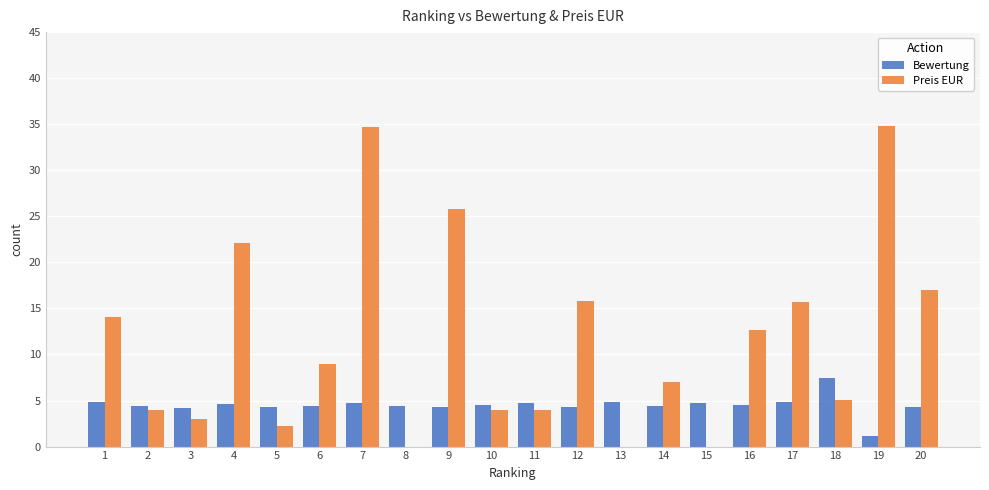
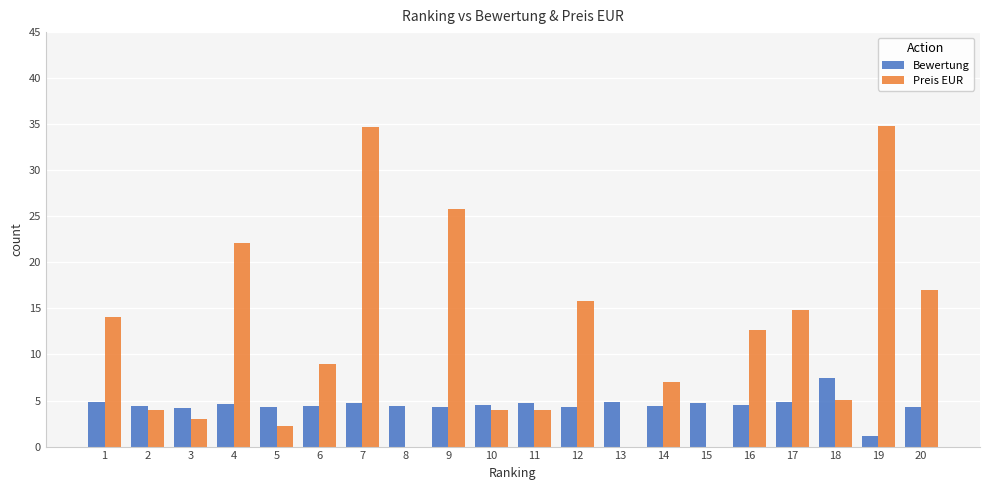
  {
    "Bewertung": {
      "1": 5,
      "2": 4,
      "3": 4,
      "4": 5,
      "5": 4,
      "6": 4,
      "7": 5,
      "8": 4,
      "9": 4,
      "10": 5,
      "11": 5,
      "12": 4,
      "13": 5,
      "14": 4,
      "15": 5,
      "16": 5,
      "17": 5,
      "18": 7,
      "19": 1,
      "20": 4
    },
    "Preis EUR": {
      "1": 14,
      "2": 4,
      "3": 3,
      "4": 22,
      "5": 2,
      "6": 9,
      "7": 35,
      "8": 0,
      "9": 26,
      "10": 4,
      "11": 4,
      "12": 16,
      "13": 0,
      "14": 7,
      "15": 0,
      "16": 13,
-     "17": 16,
+     "17": 15,
      "18": 5,
      "19": 35,
      "20": 17
    }
  }
